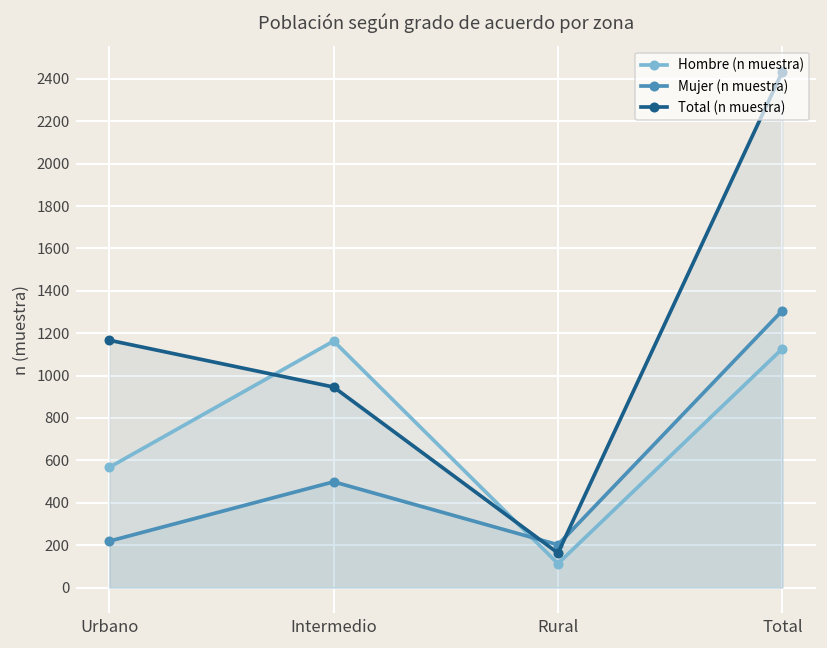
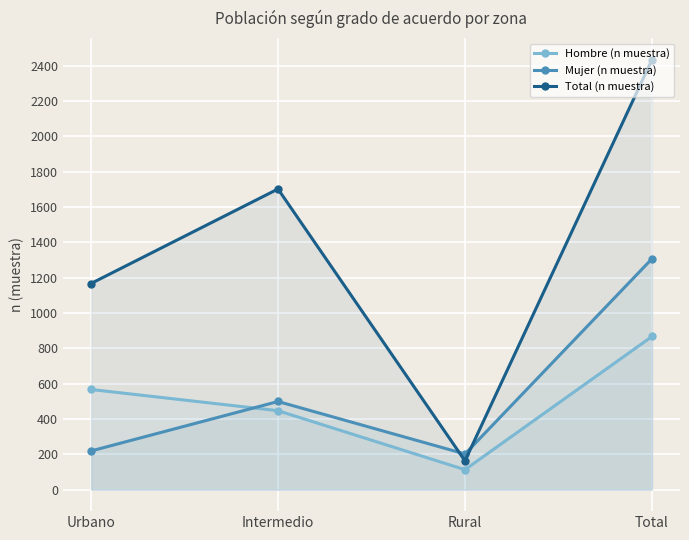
  {
    "Hombre (n muestra)": {
      "Urbano": 570,
-     "Intermedio": 1160,
+     "Intermedio": 450,
      "Rural": 110,
-     "Total": 1130
+     "Total": 870
    },
    "Mujer (n muestra)": {
      "Urbano": 220,
      "Intermedio": 500,
      "Rural": 200,
      "Total": 1310
    },
    "Total (n muestra)": {
      "Urbano": 1170,
-     "Intermedio": 950,
+     "Intermedio": 1700,
      "Rural": 160
    }
  }
